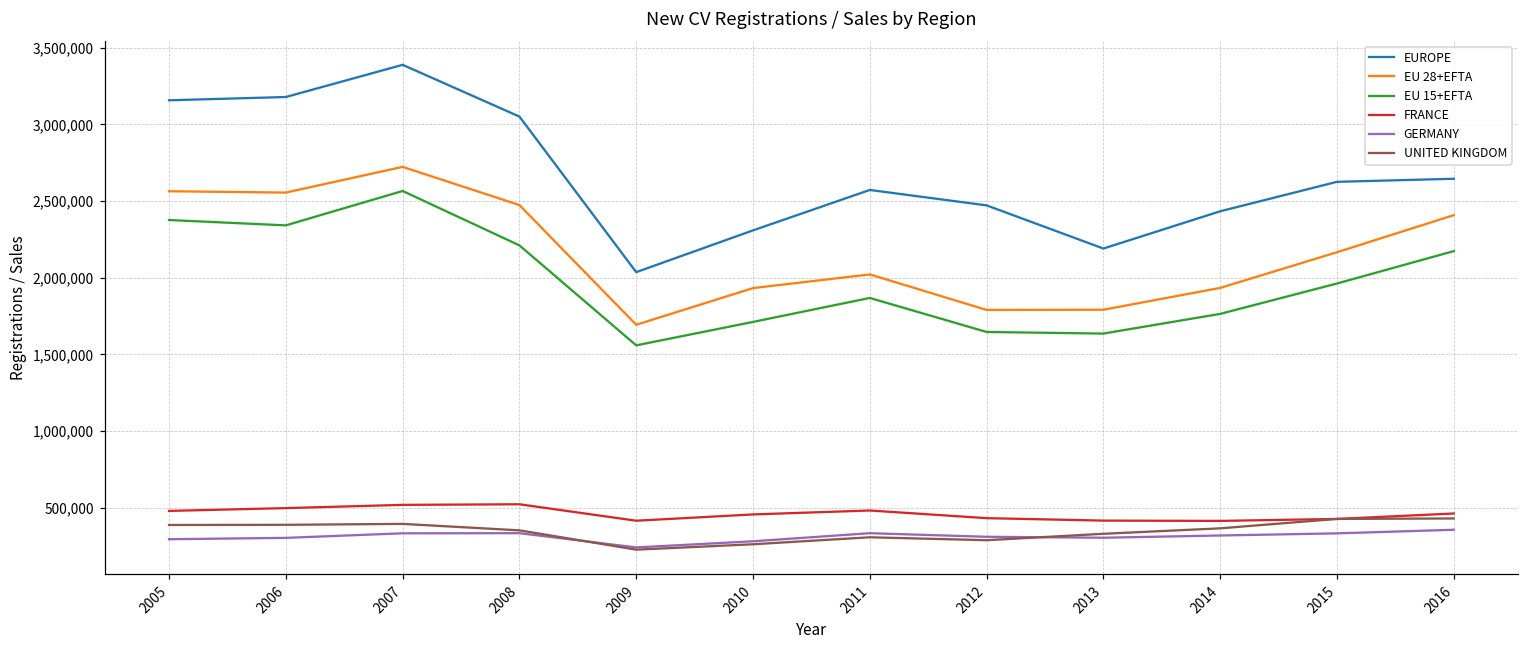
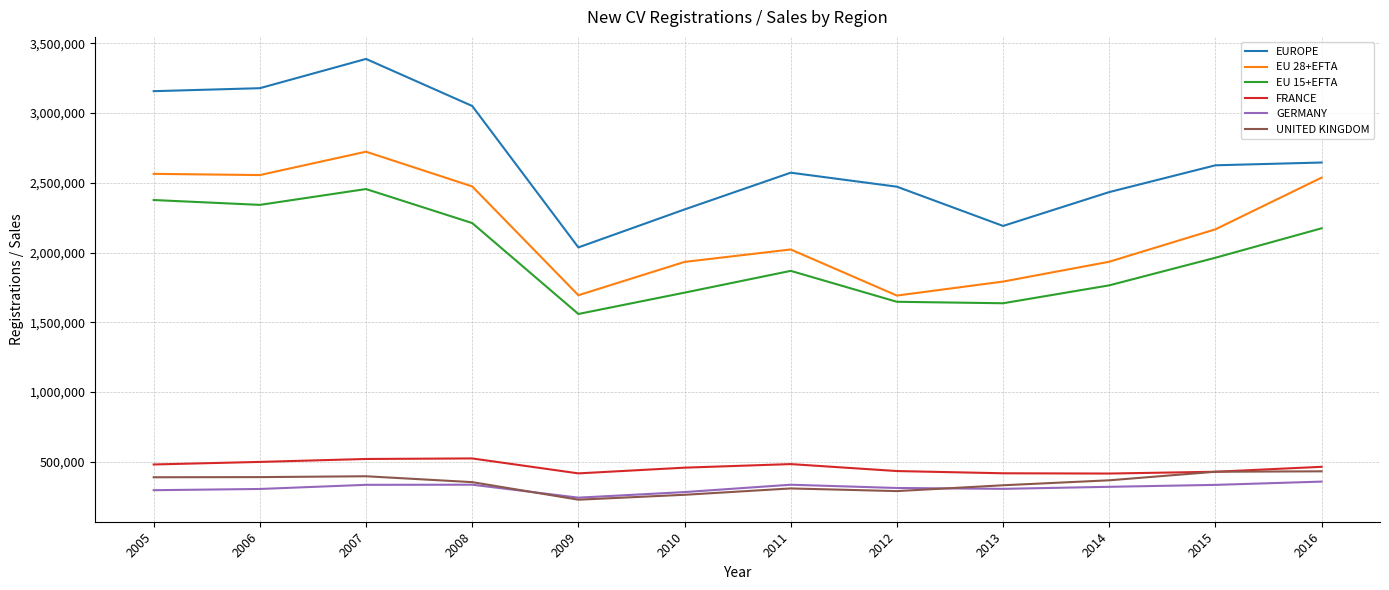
  {
    "EUROPE": {
      "2005": "3,160,000",
      "2006": "3,180,000",
      "2007": "3,390,000",
      "2008": "3,050,000",
      "2009": "2,040,000",
      "2010": "2,310,000",
      "2011": "2,570,000",
      "2012": "2,470,000",
      "2013": "2,190,000",
      "2014": "2,430,000",
      "2015": "2,630,000",
      "2016": "2,650,000"
    },
    "EU 28+EFTA": {
      "2005": "2,560,000",
      "2006": "2,560,000",
      "2007": "2,720,000",
      "2008": "2,470,000",
      "2009": "1,690,000",
      "2010": "1,930,000",
      "2011": "2,020,000",
-     "2012": "1,790,000",
+     "2012": "1,690,000",
      "2013": "1,790,000",
      "2014": "1,930,000",
      "2015": "2,170,000",
-     "2016": "2,410,000"
+     "2016": "2,540,000"
    },
    "EU 15+EFTA": {
      "2005": "2,380,000",
      "2006": "2,340,000",
-     "2007": "2,570,000",
+     "2007": "2,460,000",
      "2008": "2,210,000",
      "2009": "1,560,000",
      "2010": "1,710,000",
      "2011": "1,870,000",
      "2012": "1,650,000",
      "2013": "1,640,000",
      "2014": "1,760,000",
      "2015": "1,960,000",
      "2016": "2,170,000"
    },
    "FRANCE": {
      "2005": "480,000",
      "2006": "500,000",
      "2007": "520,000",
      "2008": "520,000",
      "2009": "420,000",
      "2010": "460,000",
      "2011": "480,000",
      "2012": "430,000",
      "2013": "420,000",
      "2014": "420,000",
      "2016": "460,000"
    },
    "GERMANY": {
      "2005": "300,000",
      "2006": "300,000",
      "2007": "330,000",
      "2008": "330,000",
      "2010": "280,000",
      "2011": "330,000",
      "2012": "310,000",
      "2013": "310,000",
      "2014": "320,000",
      "2015": "330,000",
      "2016": "360,000"
    },
    "UNITED KINGDOM": {
      "2005": "390,000",
      "2006": "390,000",
      "2007": "400,000",
      "2008": "350,000",
      "2010": "260,000",
      "2011": "310,000",
      "2012": "290,000",
      "2013": "330,000",
      "2014": "370,000",
      "2016": "430,000"
    }
  }
